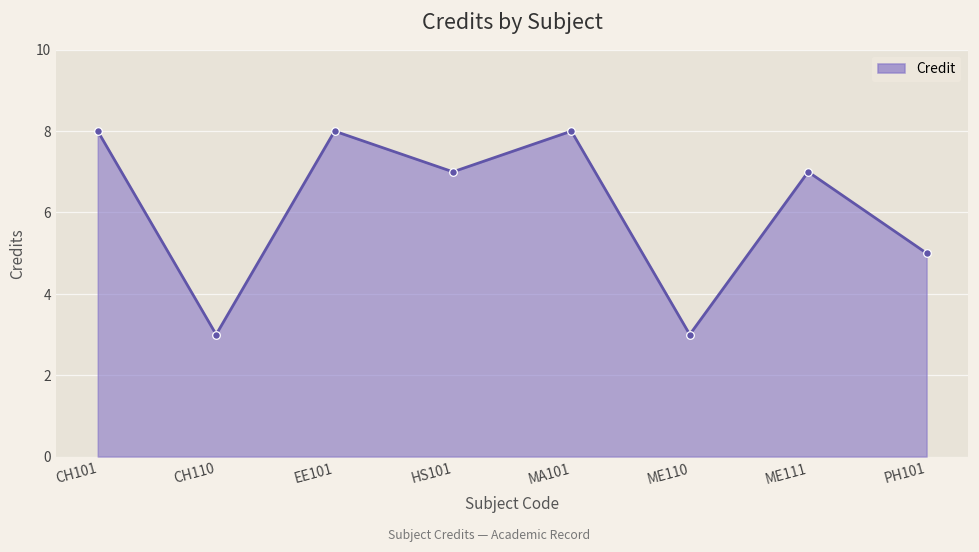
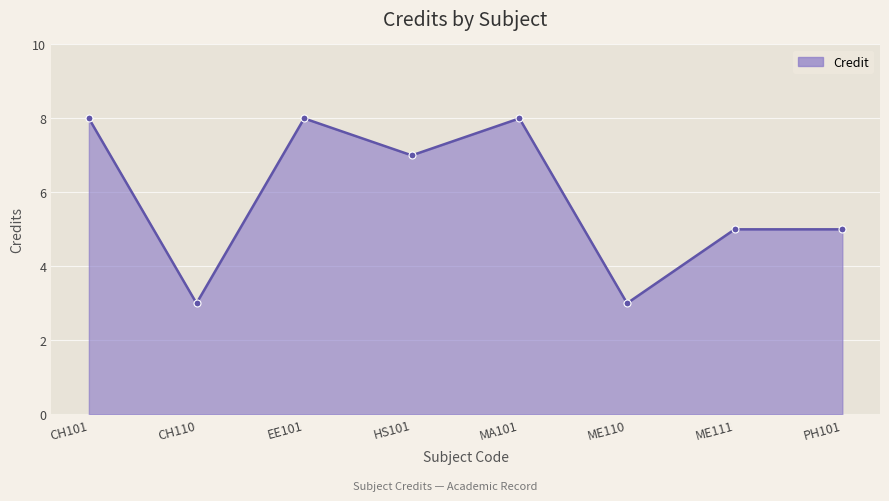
  {
    "CH101": 8,
    "CH110": 3,
    "EE101": 8,
    "HS101": 7,
    "MA101": 8,
    "ME110": 3,
-   "ME111": 7,
+   "ME111": 5,
    "PH101": 5
  }
